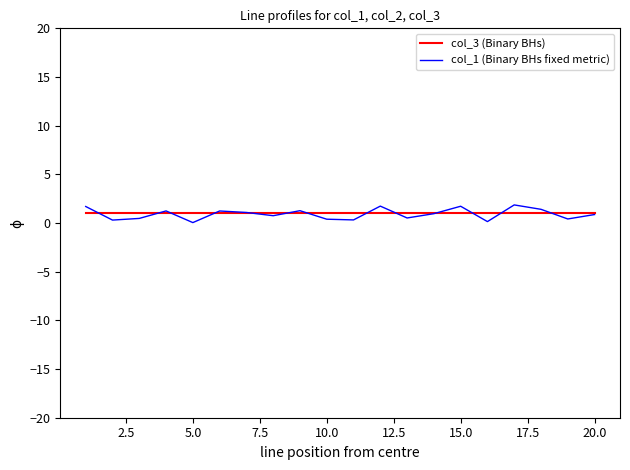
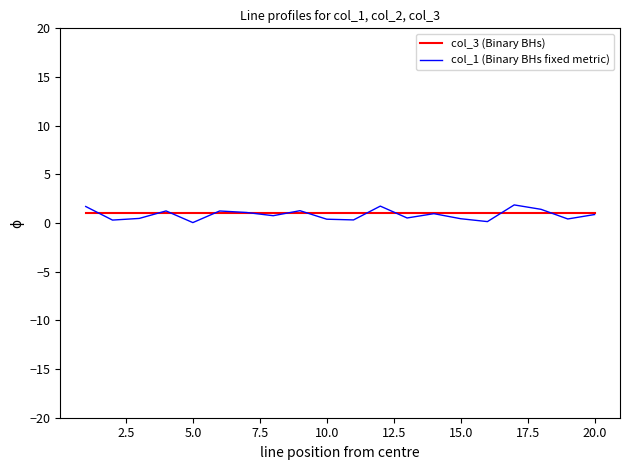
  {
    "col_3 (Binary BHs)": {
      "5.0": 1,
      "10.0": 1,
      "15.0": 1
    },
    "col_1 (Binary BHs fixed metric)": {
      "5.0": 0,
      "10.0": 0,
-     "15.0": 2
+     "15.0": 0
    }
  }
